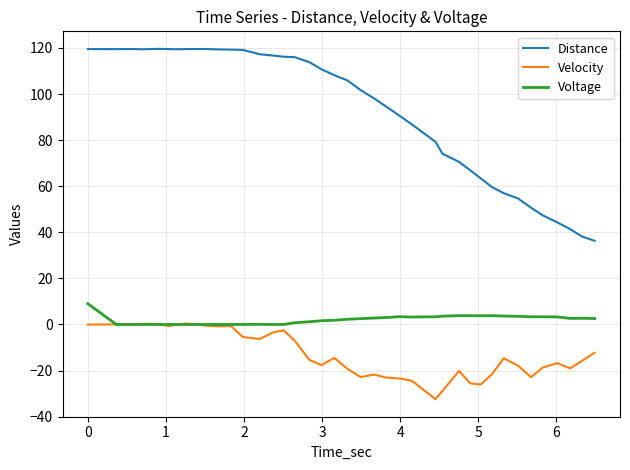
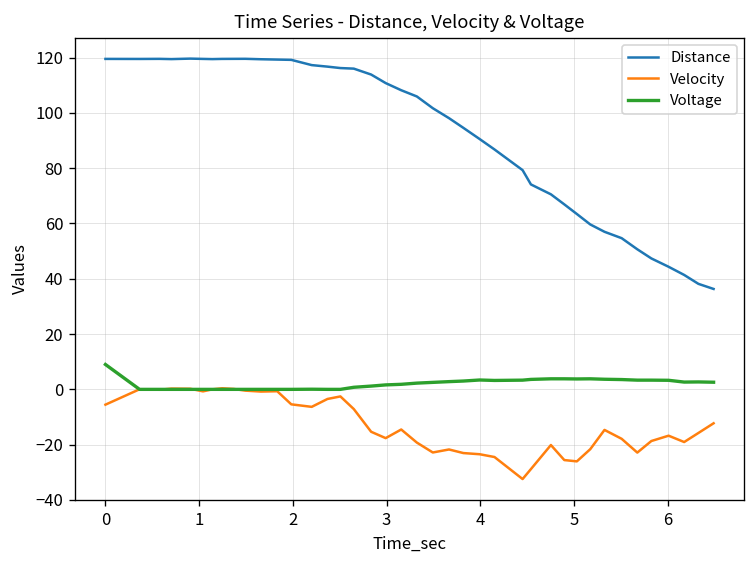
  {
    "Distance": {
      "0": 120
    },
    "Velocity": {
-     "0": 0
+     "0": -6
    },
    "Voltage": {
      "0": 9
    }
  }
